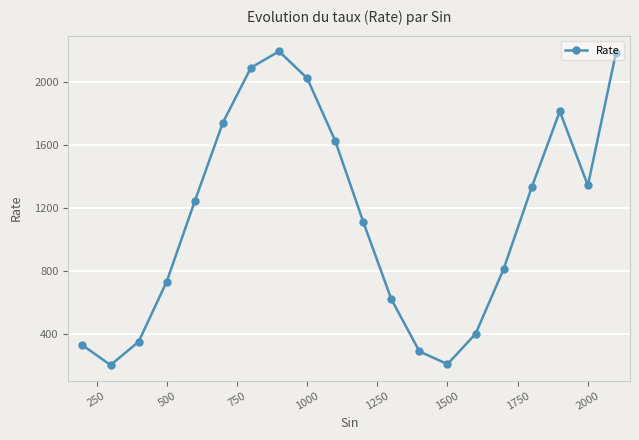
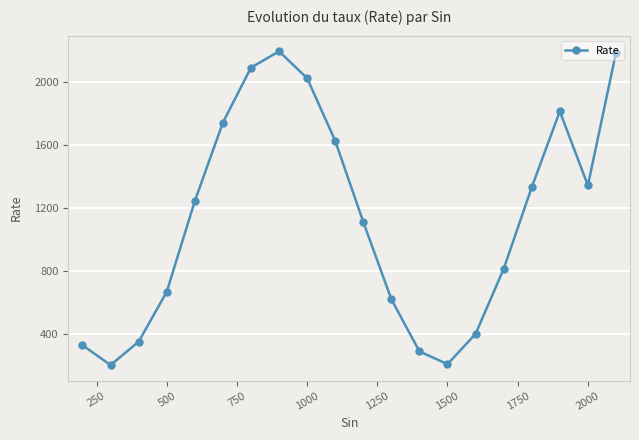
  {
-   "500": 730,
+   "500": 670,
    "1000": 2030,
    "1500": 210,
    "2000": 1340
  }
